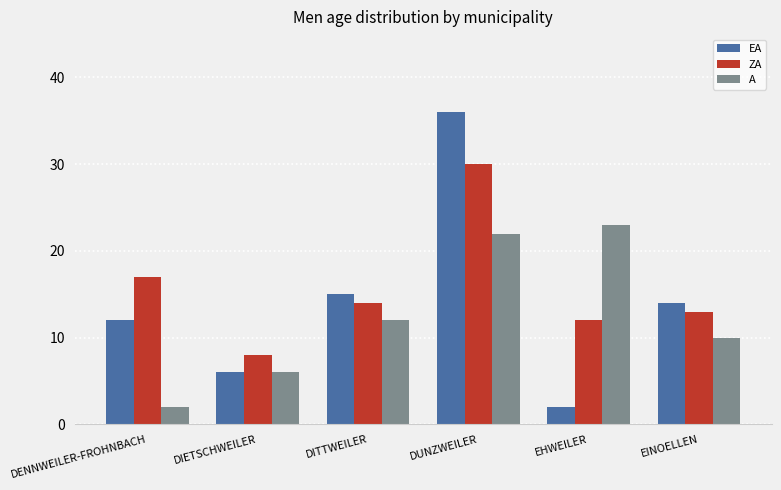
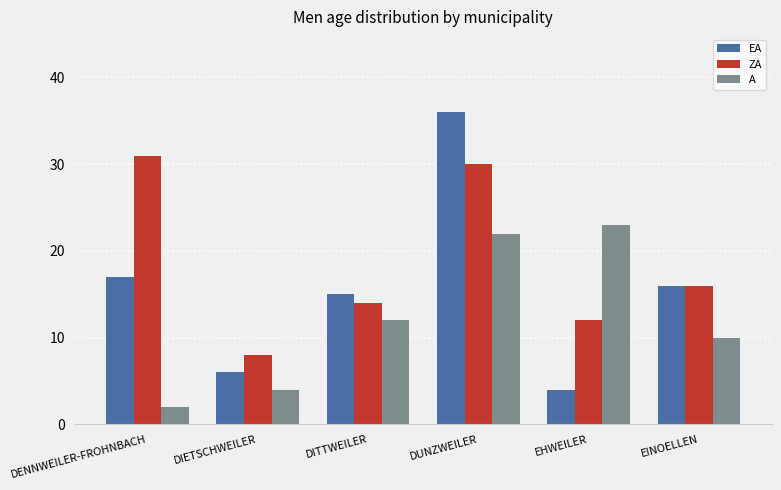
  {
    "EA": {
-     "DENNWEILER-FROHNBACH": 12,
+     "DENNWEILER-FROHNBACH": 17,
      "DIETSCHWEILER": 6,
      "DITTWEILER": 15,
      "DUNZWEILER": 36,
-     "EHWEILER": 2,
-     "EINOELLEN": 14
+     "EHWEILER": 4,
+     "EINOELLEN": 16
    },
    "ZA": {
-     "DENNWEILER-FROHNBACH": 17,
+     "DENNWEILER-FROHNBACH": 31,
      "DIETSCHWEILER": 8,
      "DITTWEILER": 14,
      "DUNZWEILER": 30,
      "EHWEILER": 12,
-     "EINOELLEN": 13
+     "EINOELLEN": 16
    },
    "A": {
      "DENNWEILER-FROHNBACH": 2,
-     "DIETSCHWEILER": 6,
+     "DIETSCHWEILER": 4,
      "DITTWEILER": 12,
      "DUNZWEILER": 22,
      "EHWEILER": 23,
      "EINOELLEN": 10
    }
  }
